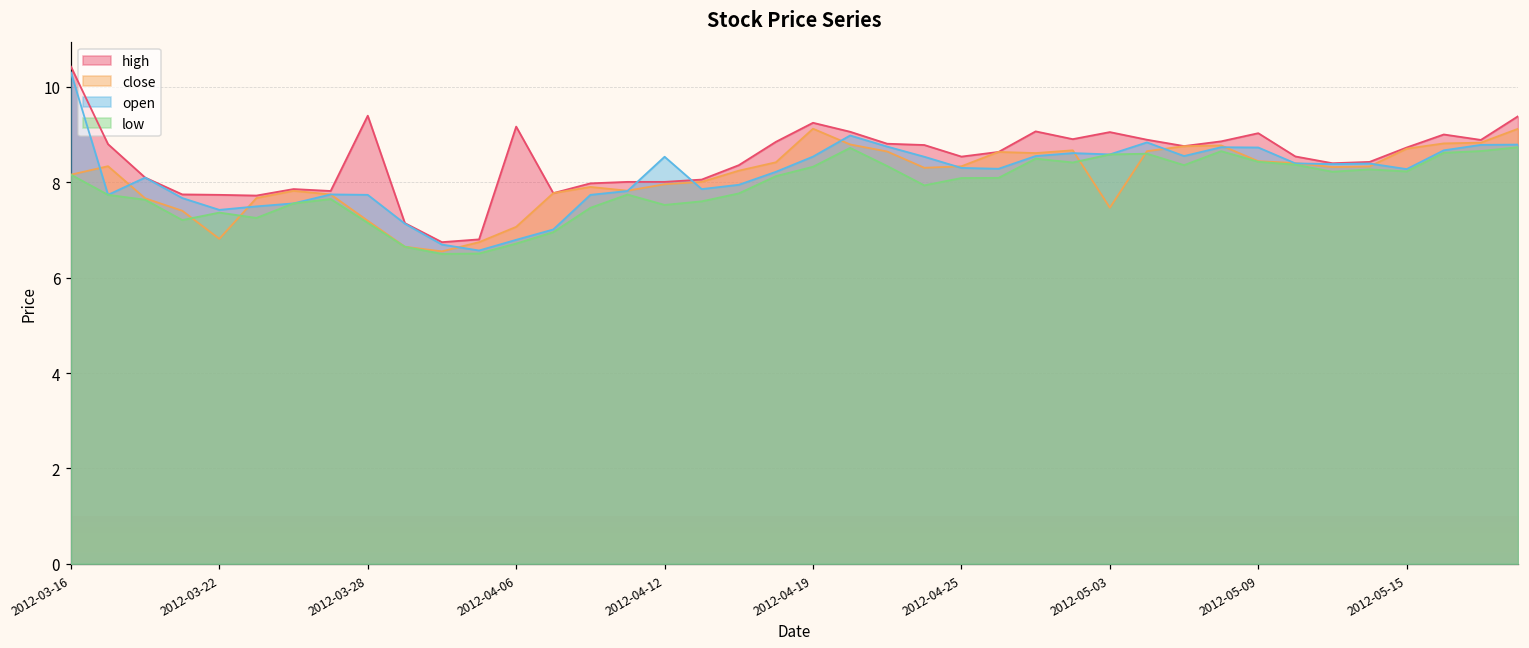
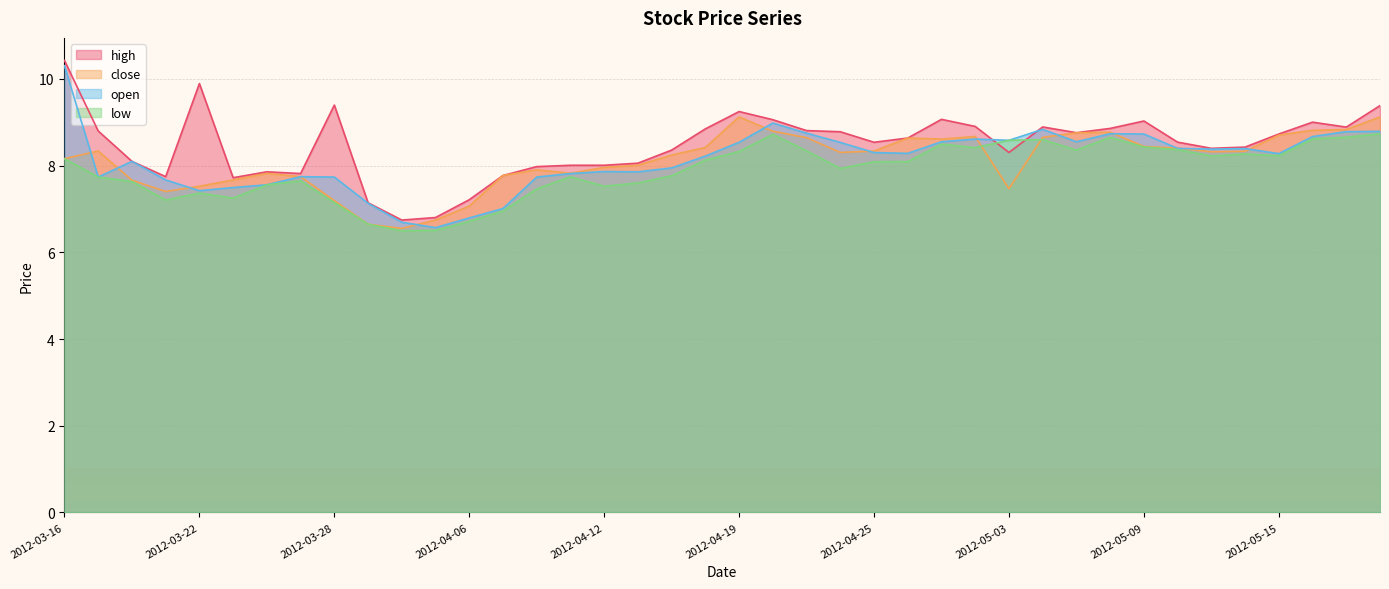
  {
    "high": {
      "2012-03-16": 10.4,
-     "2012-03-22": 7.7,
+     "2012-03-22": 9.9,
      "2012-03-28": 9.4,
-     "2012-04-06": 9.2,
+     "2012-04-06": 7.2,
      "2012-04-19": 9.2,
      "2012-04-25": 8.5,
-     "2012-05-03": 9.1,
+     "2012-05-03": 8.3,
      "2012-05-09": 9.0
    },
    "close": {
-     "2012-03-22": 6.8,
+     "2012-03-22": 7.5,
      "2012-04-06": 7.1,
      "2012-04-19": 9.1,
      "2012-05-03": 7.5
    },
    "open": {
      "2012-03-16": 10.3,
      "2012-03-28": 7.7,
      "2012-04-06": 6.8,
-     "2012-04-12": 8.5,
+     "2012-04-12": 7.9,
      "2012-04-19": 8.5,
      "2012-05-09": 8.7
    },
    "low": {
      "2012-04-06": 6.7,
      "2012-04-12": 7.5,
      "2012-04-19": 8.3,
      "2012-04-25": 8.1
    }
  }
